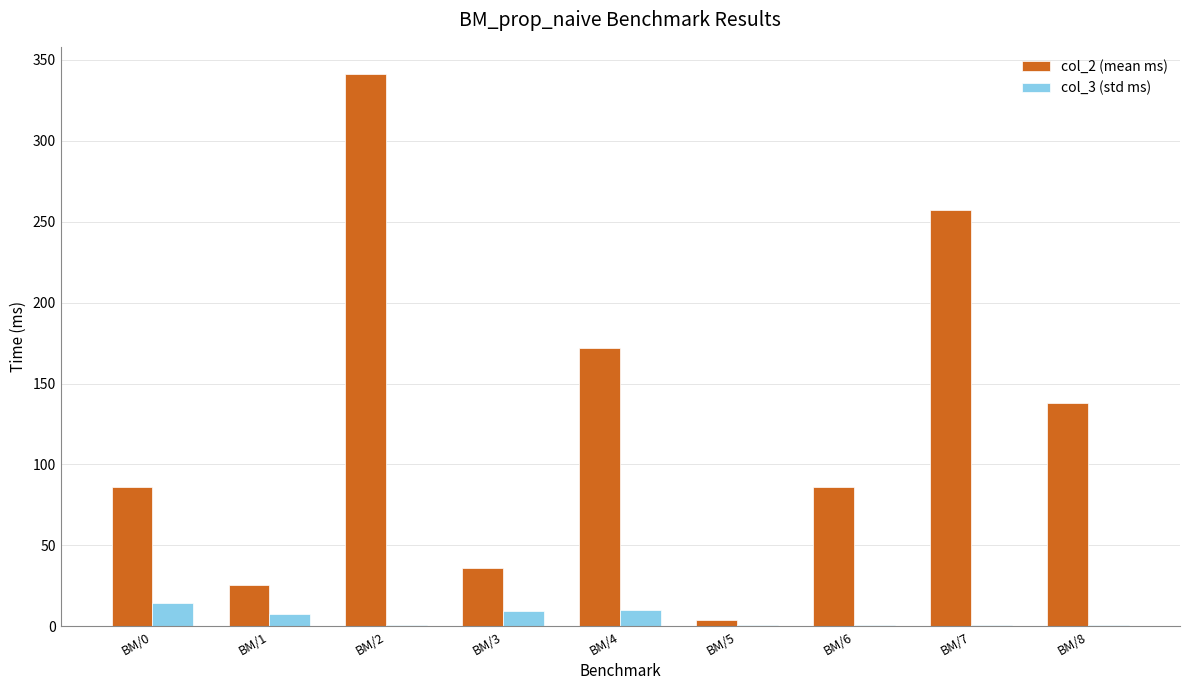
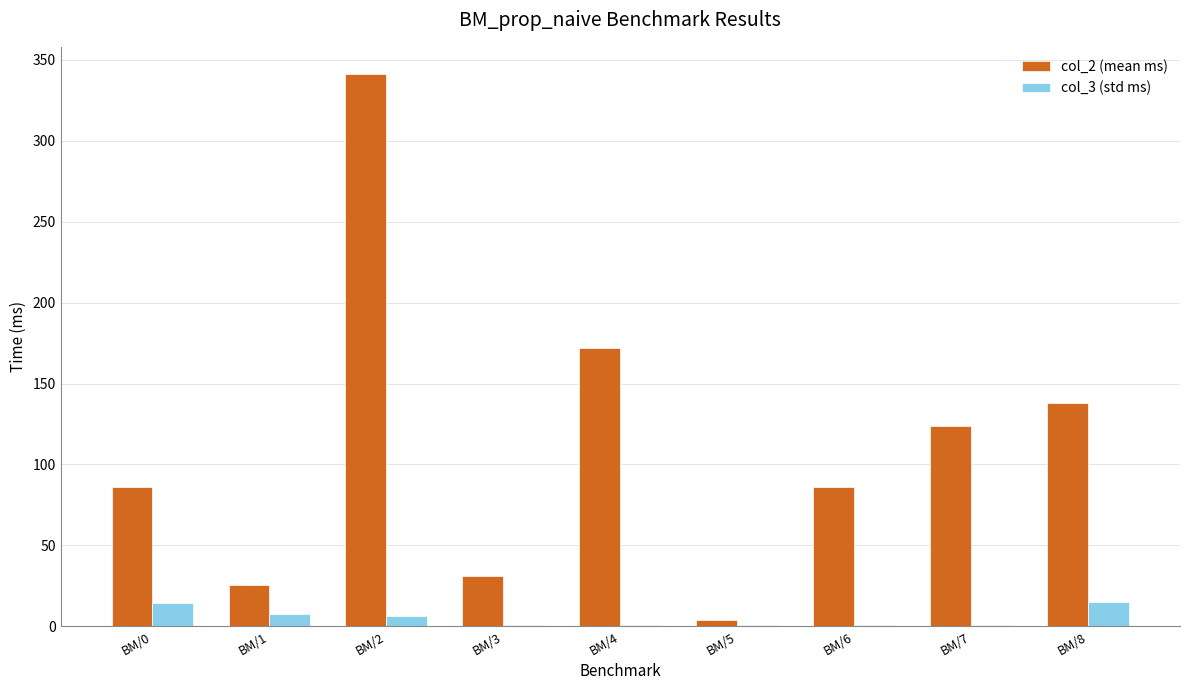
  {
    "col_2 (mean ms)": {
      "BM/0": 86,
      "BM/1": 26,
      "BM/2": 341,
-     "BM/3": 36,
+     "BM/3": 31,
      "BM/4": 172,
      "BM/5": 4,
      "BM/6": 86,
-     "BM/7": 257,
+     "BM/7": 124,
      "BM/8": 138
    },
    "col_3 (std ms)": {
      "BM/0": 14,
      "BM/1": 7,
-     "BM/2": 1,
-     "BM/3": 10,
-     "BM/4": 10,
-     "BM/8": 1
+     "BM/2": 6,
+     "BM/3": 1,
+     "BM/4": 1,
+     "BM/8": 15
    }
  }
